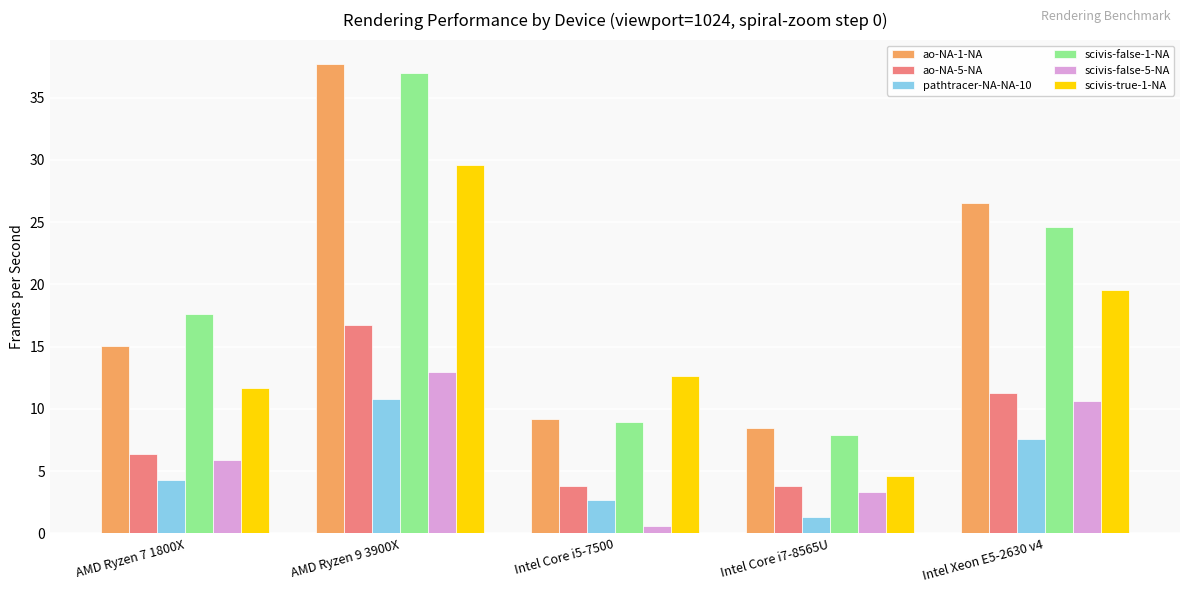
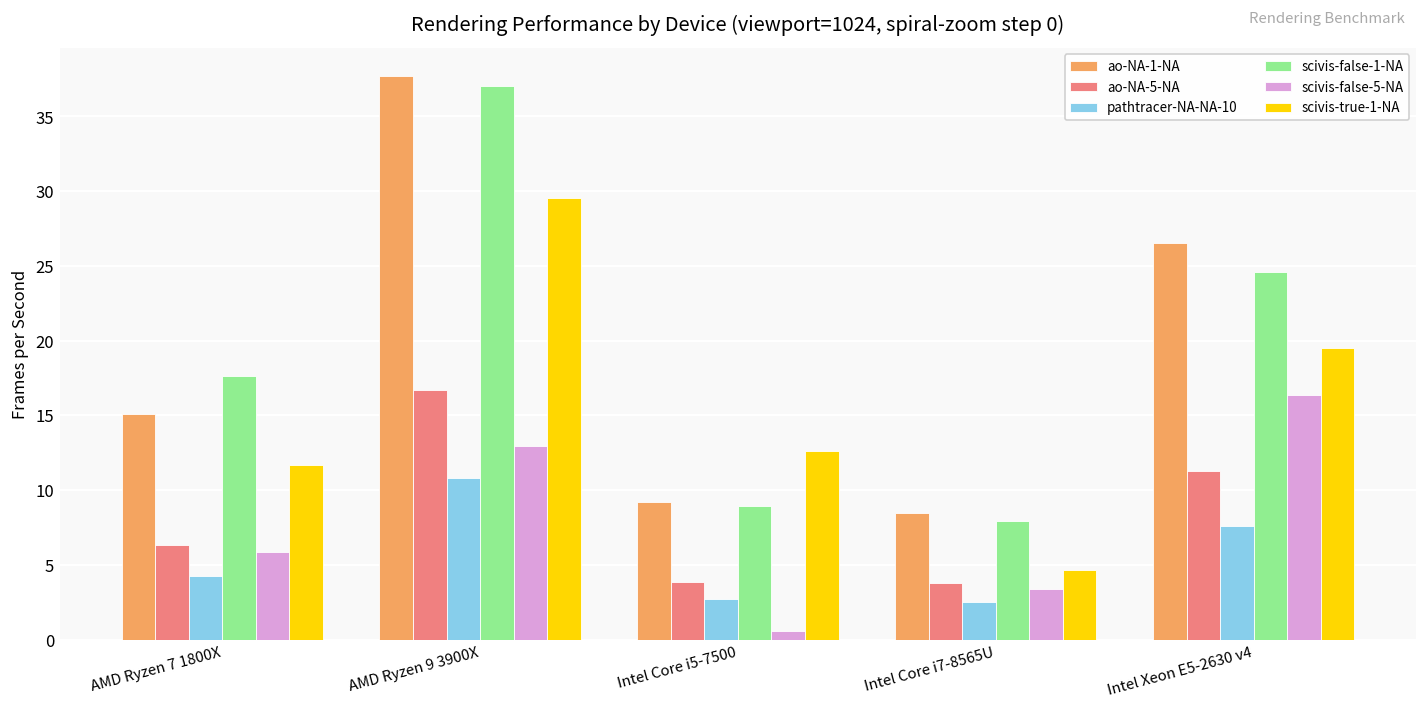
  {
    "pathtracer-NA-NA-10": {
      "AMD Ryzen 7 1800X": 4.3,
      "AMD Ryzen 9 3900X": 10.8,
      "Intel Core i5-7500": 2.7,
-     "Intel Core i7-8565U": 1.3,
+     "Intel Core i7-8565U": 2.5,
      "Intel Xeon E5-2630 v4": 7.6
    },
    "scivis-false-1-NA": {
      "AMD Ryzen 7 1800X": 17.6,
      "AMD Ryzen 9 3900X": 37.0,
      "Intel Core i5-7500": 8.9,
      "Intel Core i7-8565U": 7.9,
      "Intel Xeon E5-2630 v4": 24.6
    },
    "scivis-false-5-NA": {
      "AMD Ryzen 7 1800X": 5.9,
      "AMD Ryzen 9 3900X": 13.0,
      "Intel Core i5-7500": 0.6,
      "Intel Core i7-8565U": 3.4,
-     "Intel Xeon E5-2630 v4": 10.6
+     "Intel Xeon E5-2630 v4": 16.4
    },
    "scivis-true-1-NA": {
      "AMD Ryzen 7 1800X": 11.7,
      "AMD Ryzen 9 3900X": 29.6,
      "Intel Core i5-7500": 12.6,
      "Intel Core i7-8565U": 4.6,
      "Intel Xeon E5-2630 v4": 19.5
    }
  }
